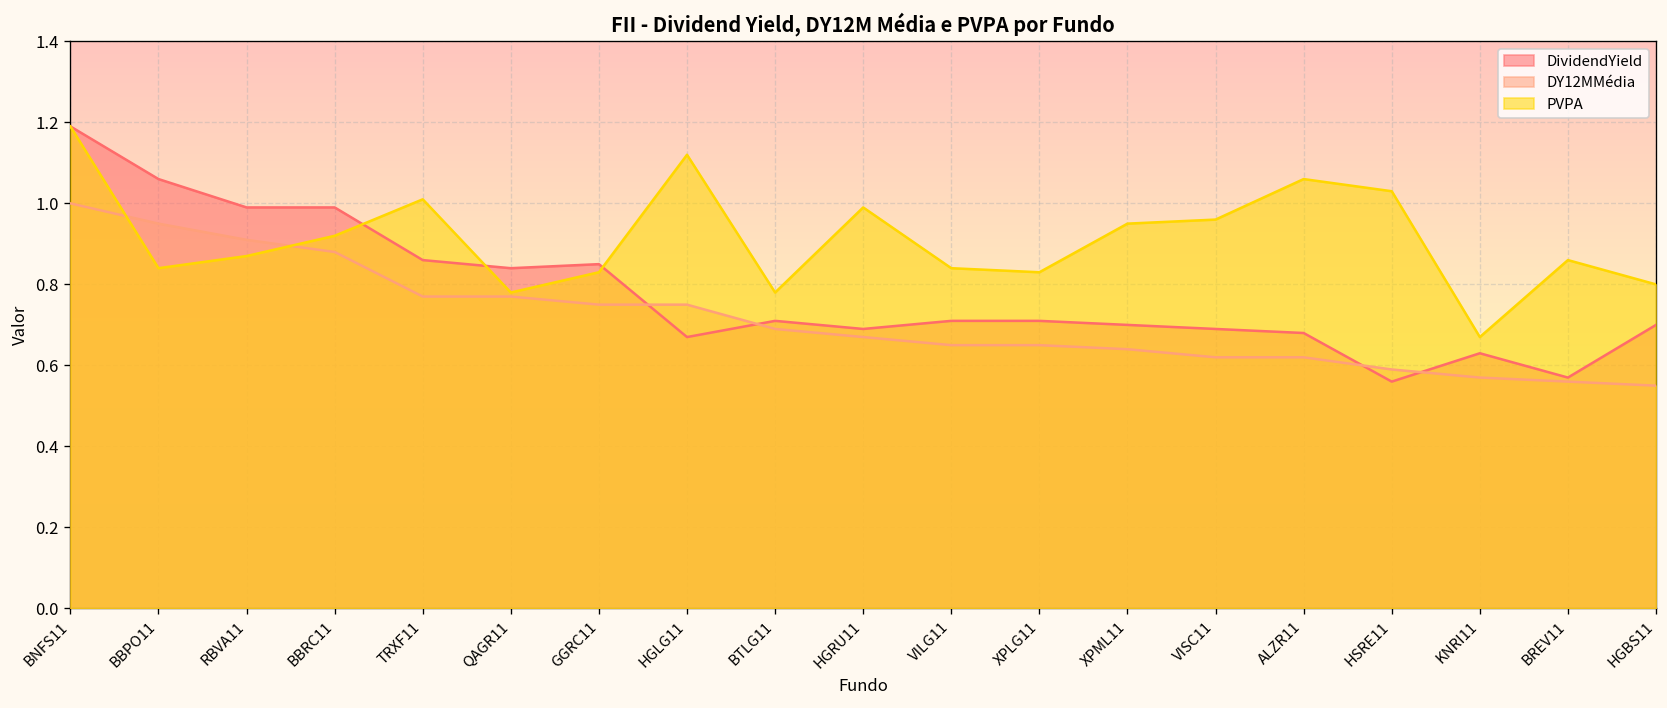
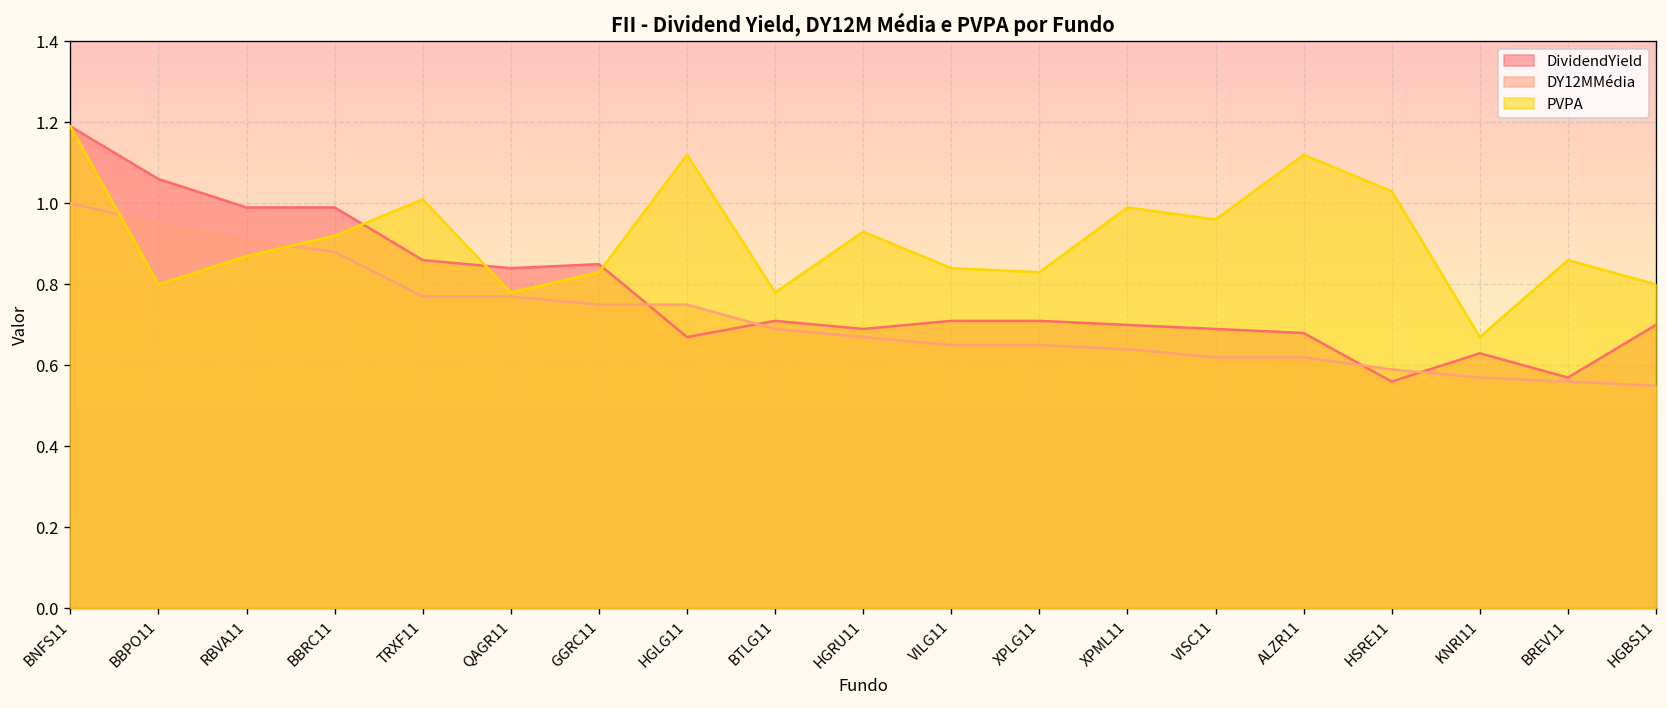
  {
    "PVPA": {
-     "BBPO11": 0.84,
+     "BBPO11": 0.80,
      "RBVA11": 0.87,
      "BBRC11": 0.92,
      "TRXF11": 1.01,
      "QAGR11": 0.78,
      "GGRC11": 0.83,
      "HGLG11": 1.12,
      "BTLG11": 0.78,
-     "HGRU11": 0.99,
+     "HGRU11": 0.93,
      "VILG11": 0.84,
      "XPLG11": 0.83,
-     "XPML11": 0.95,
+     "XPML11": 0.99,
      "VISC11": 0.96,
-     "ALZR11": 1.06,
+     "ALZR11": 1.12,
      "HSRE11": 1.03,
      "KNRI11": 0.67,
      "BREV11": 0.86,
      "HGBS11": 0.80
    }
  }
